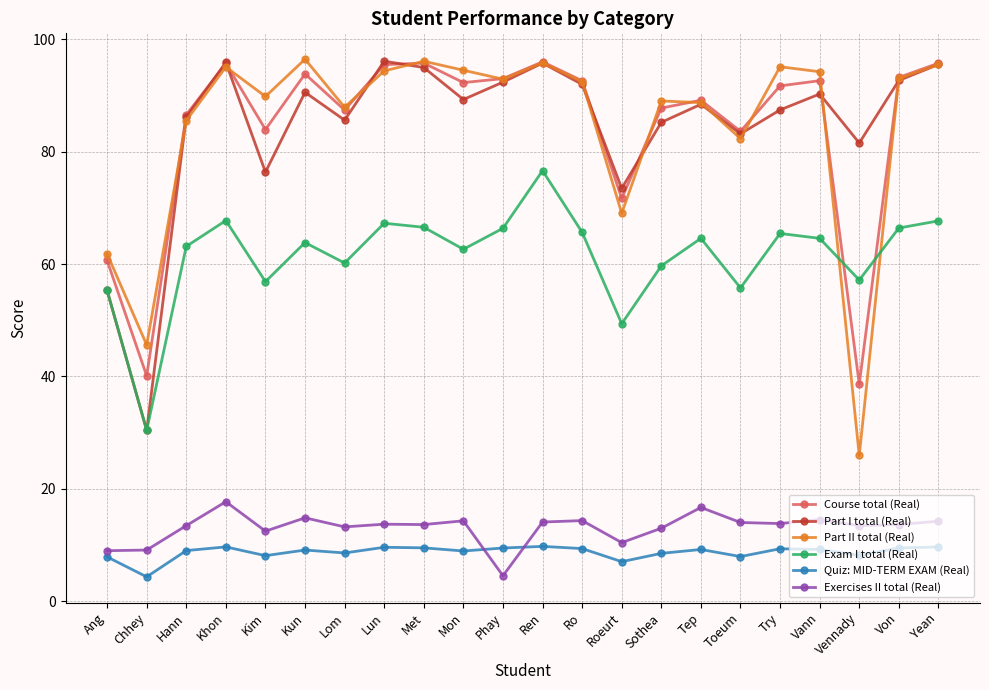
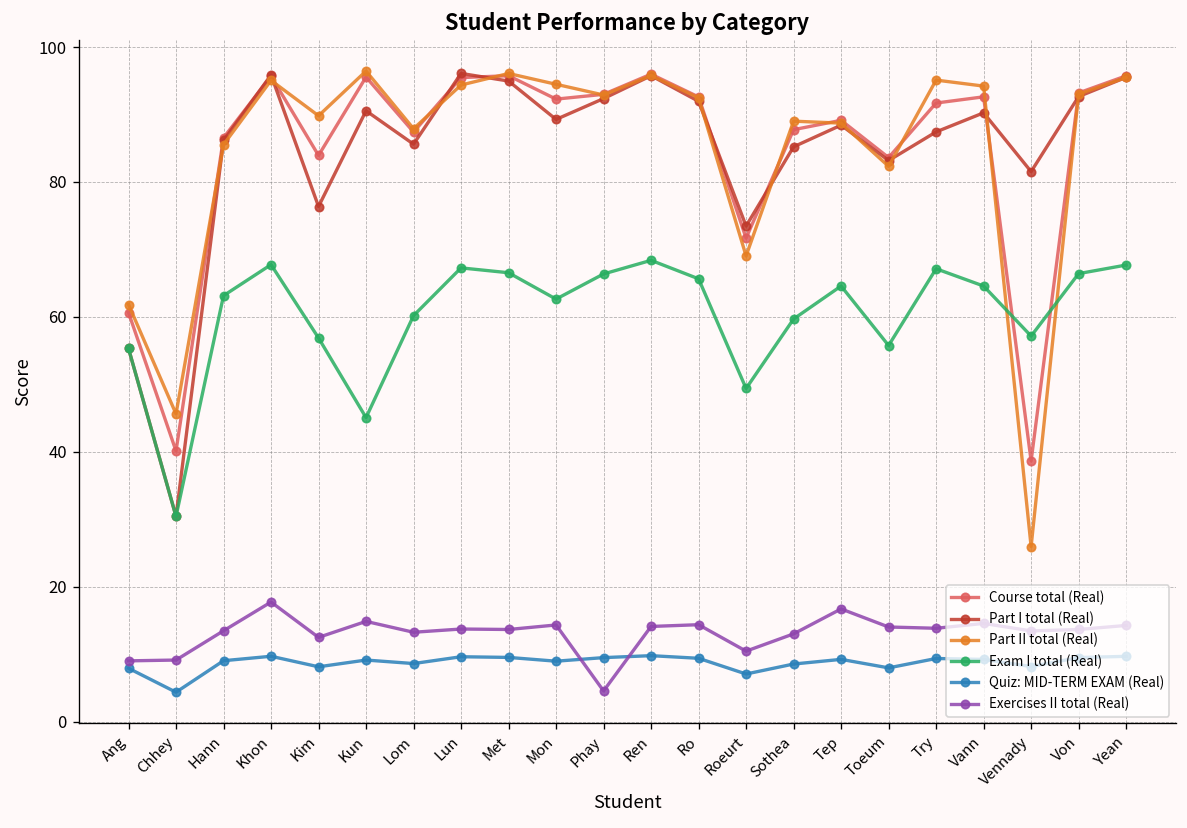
  {
    "Course total (Real)": {
      "Ang": 61,
      "Chhey": 40,
      "Kim": 84,
-     "Kun": 94,
+     "Kun": 96,
      "Lom": 87,
      "Lun": 95,
      "Mon": 92,
      "Roeurt": 72,
      "Sothea": 88,
      "Try": 92,
      "Vann": 93,
      "Vennady": 39
    },
    "Part I total (Real)": {
      "Kim": 76,
      "Kun": 91,
      "Lom": 86,
      "Lun": 96,
      "Met": 95,
      "Mon": 89,
      "Phay": 92,
      "Ro": 92,
      "Roeurt": 73,
      "Sothea": 85,
      "Try": 87,
      "Vann": 90,
      "Vennady": 82
    },
    "Part II total (Real)": {
      "Ang": 62,
      "Chhey": 46,
      "Hann": 86,
      "Khon": 95,
      "Kim": 90,
      "Kun": 96,
      "Lom": 88,
      "Lun": 94,
      "Mon": 94,
      "Roeurt": 69,
      "Sothea": 89,
      "Toeum": 82,
      "Try": 95,
      "Vann": 94,
      "Vennady": 26
    },
    "Exam I total (Real)": {
      "Hann": 63,
      "Khon": 68,
      "Kim": 57,
-     "Kun": 64,
+     "Kun": 45,
      "Lom": 60,
      "Lun": 67,
      "Met": 67,
      "Mon": 63,
      "Phay": 66,
-     "Ren": 77,
+     "Ren": 68,
      "Ro": 66,
      "Roeurt": 49,
      "Sothea": 60,
      "Tep": 65,
      "Toeum": 56,
-     "Try": 65,
+     "Try": 67,
      "Vann": 65,
      "Vennady": 57,
      "Von": 66,
      "Yean": 68
    },
    "Quiz: MID-TERM EXAM (Real)": {
      "Ang": 8,
      "Chhey": 4,
      "Hann": 9,
      "Khon": 10,
      "Kim": 8,
      "Kun": 9,
      "Lom": 9,
      "Lun": 10,
      "Met": 10,
      "Mon": 9,
      "Phay": 9,
      "Ren": 10,
      "Ro": 9,
      "Roeurt": 7,
      "Sothea": 9,
      "Tep": 9,
      "Toeum": 8,
      "Try": 9
    },
    "Exercises II total (Real)": {
      "Ang": 9,
      "Chhey": 9,
      "Hann": 13,
      "Khon": 18,
      "Kim": 12,
      "Kun": 15,
      "Lom": 13,
      "Lun": 14,
      "Met": 14,
      "Mon": 14,
      "Phay": 5,
      "Ren": 14,
      "Ro": 14,
      "Roeurt": 10,
      "Sothea": 13,
      "Tep": 17,
      "Toeum": 14,
      "Try": 14
    }
  }
